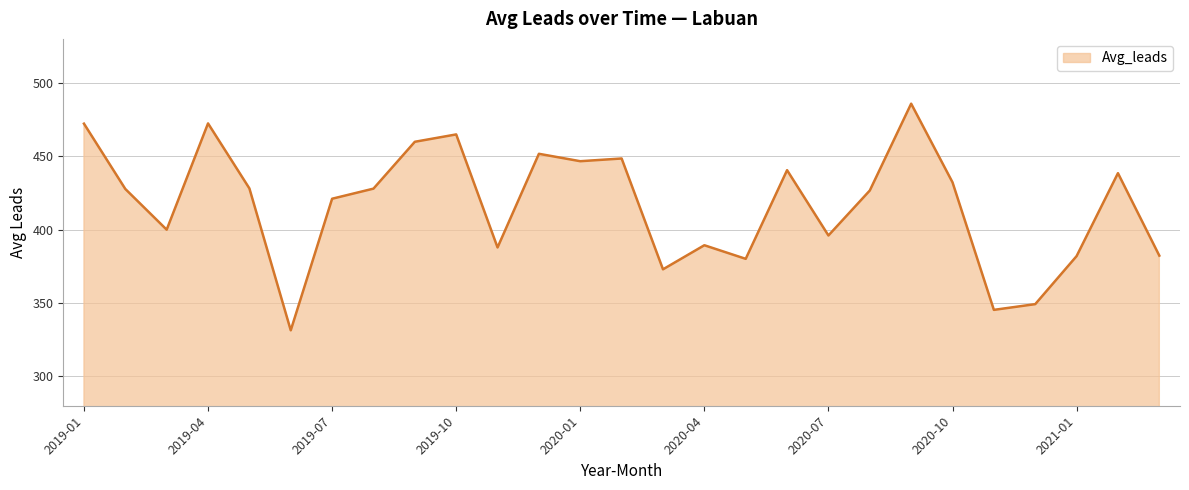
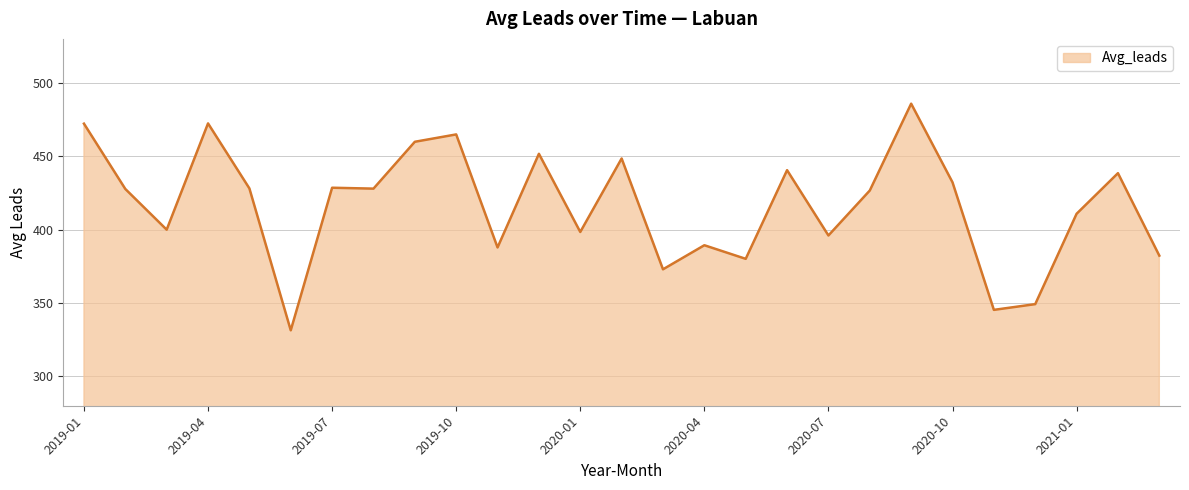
  {
    "2019-01": 472,
    "2019-04": 472,
-   "2019-07": 421,
+   "2019-07": 429,
    "2019-10": 465,
-   "2020-01": 447,
+   "2020-01": 398,
    "2020-04": 389,
    "2020-07": 396,
    "2020-10": 432,
-   "2021-01": 382
+   "2021-01": 411
  }
